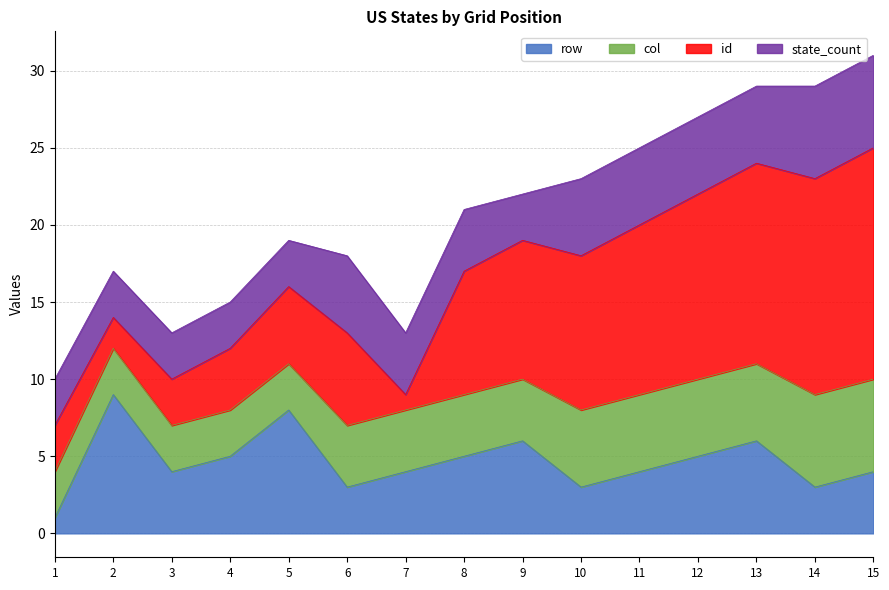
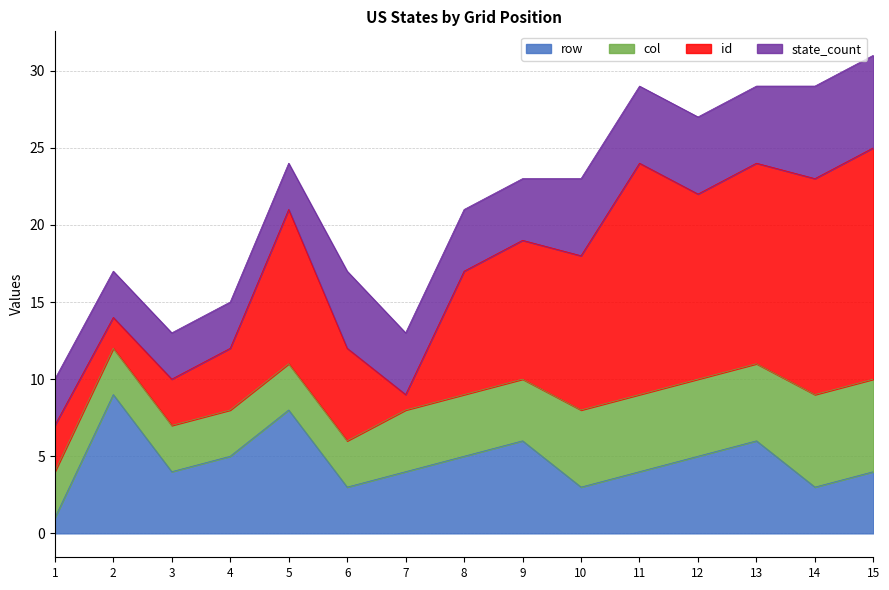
  {
    "row": {
      "1": 1,
      "2": 9,
      "3": 4,
      "4": 5,
      "5": 8,
      "6": 3,
      "7": 4,
      "8": 5,
      "9": 6,
      "10": 3,
      "11": 4,
      "12": 5,
      "13": 6,
      "14": 3,
      "15": 4
    },
    "col": {
      "1": 3,
      "2": 3,
      "3": 3,
      "4": 3,
      "5": 3,
-     "6": 4,
+     "6": 3,
      "7": 4,
      "8": 4,
      "9": 4,
      "10": 5,
      "11": 5,
      "12": 5,
      "13": 5,
      "14": 6,
      "15": 6
    },
    "id": {
      "1": 3,
      "2": 2,
      "3": 3,
      "4": 4,
-     "5": 5,
+     "5": 10,
      "6": 6,
      "7": 1,
      "8": 8,
      "9": 9,
      "10": 10,
-     "11": 11,
+     "11": 15,
      "12": 12,
      "13": 13,
      "14": 14,
      "15": 15
    },
    "state_count": {
      "1": 3,
      "2": 3,
      "3": 3,
      "4": 3,
      "5": 3,
      "6": 5,
      "7": 4,
      "8": 4,
-     "9": 3,
+     "9": 4,
      "10": 5,
      "11": 5,
      "12": 5,
      "13": 5,
      "14": 6,
      "15": 6
    }
  }
